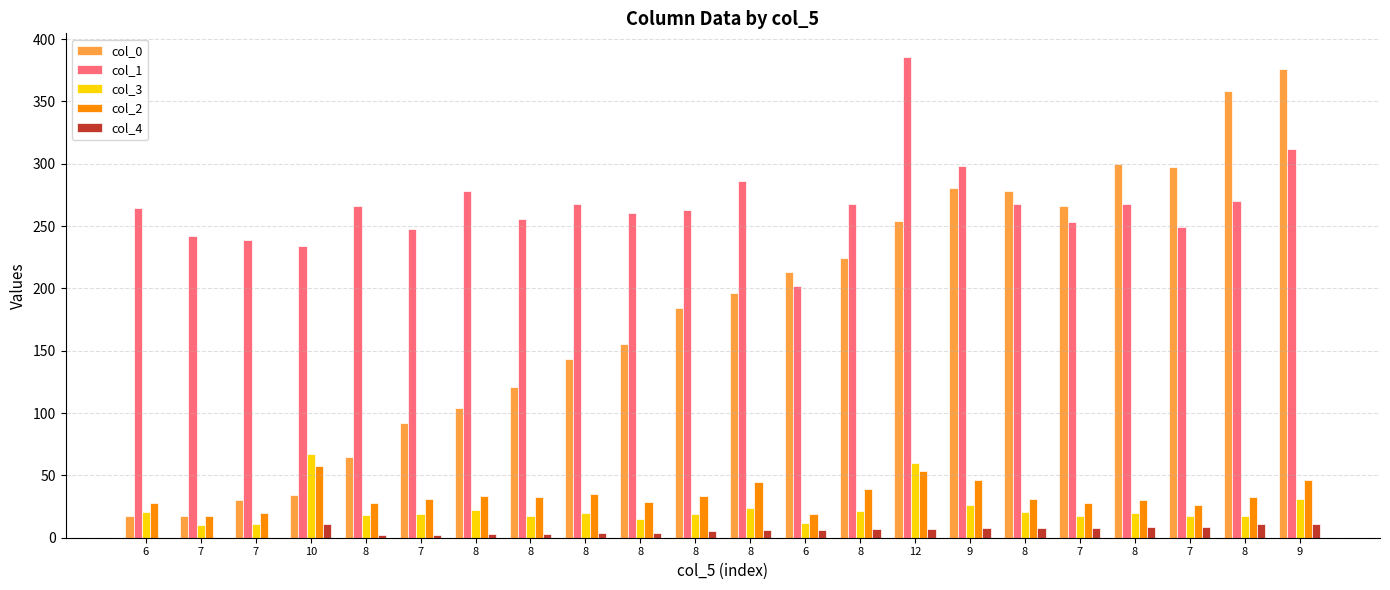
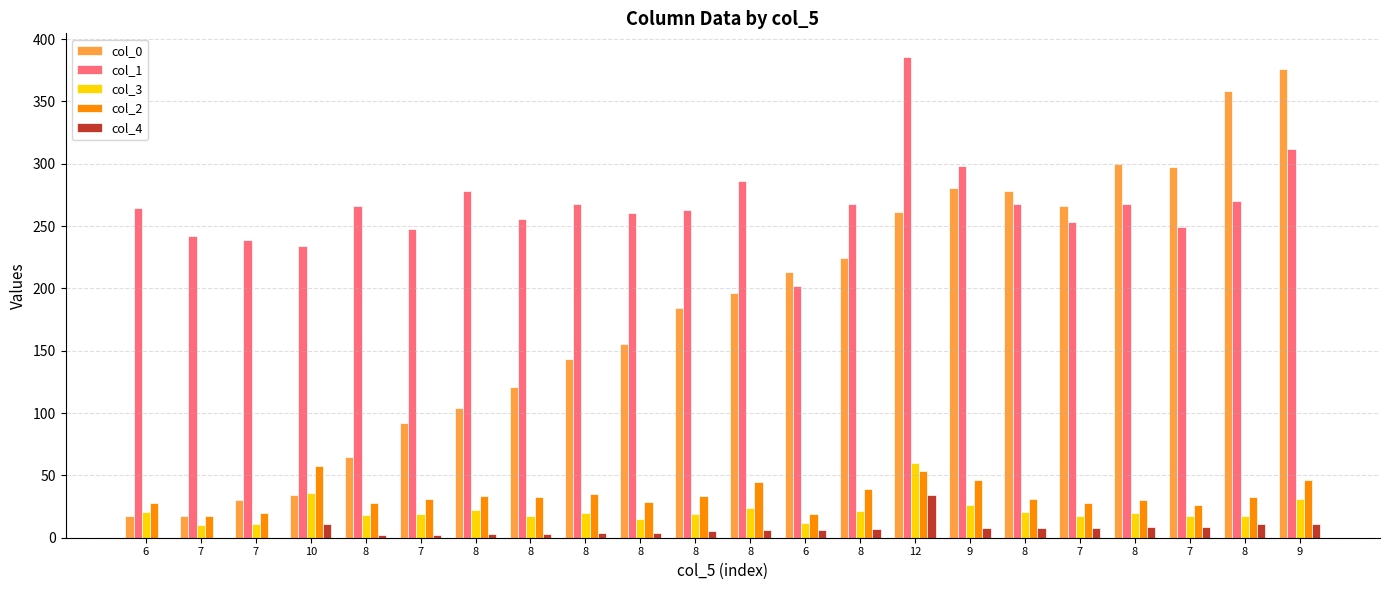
  {
    "col_0": {
      "10": 35,
-     "12": 254
+     "12": 262
    },
    "col_1": {
      "10": 234,
      "12": 385
    },
    "col_3": {
-     "10": 67,
+     "10": 36,
      "12": 60
    },
    "col_2": {
      "10": 57,
      "12": 54
    },
    "col_4": {
      "10": 11,
-     "12": 7
+     "12": 34
    }
  }
